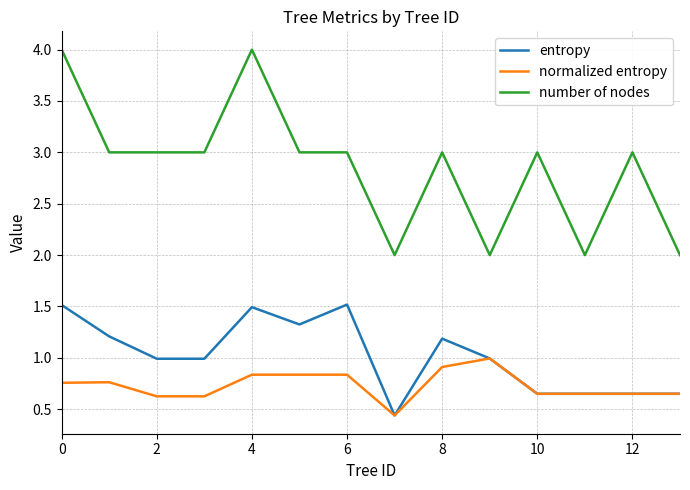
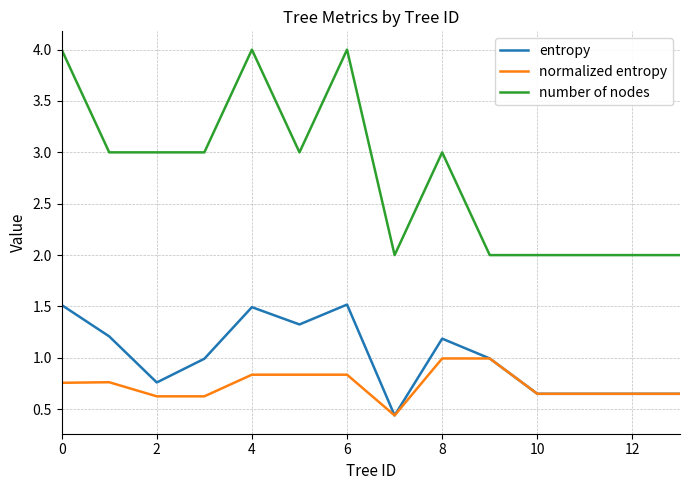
  {
    "entropy": {
      "0": 1.51,
-     "2": 0.99,
+     "2": 0.76,
      "4": 1.49,
      "6": 1.52,
      "8": 1.19
    },
    "normalized entropy": {
      "0": 0.76,
      "2": 0.63,
      "4": 0.84,
      "6": 0.84,
-     "8": 0.91
+     "8": 0.99
    },
    "number of nodes": {
      "0": 4,
      "2": 3,
      "4": 4,
-     "6": 3,
+     "6": 4,
      "8": 3,
-     "10": 3,
-     "12": 3
+     "10": 2,
+     "12": 2
    }
  }
